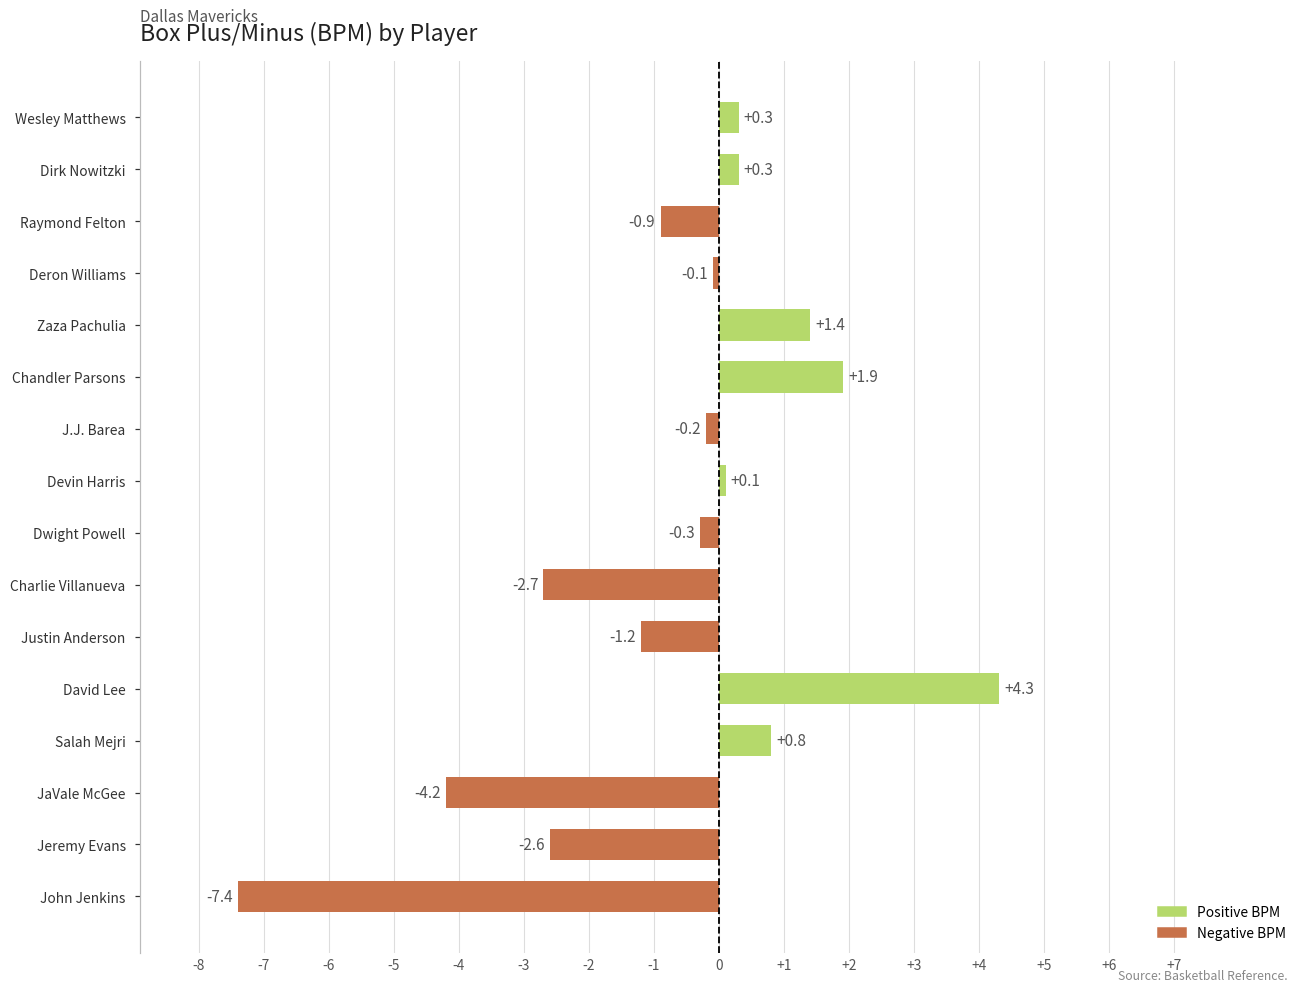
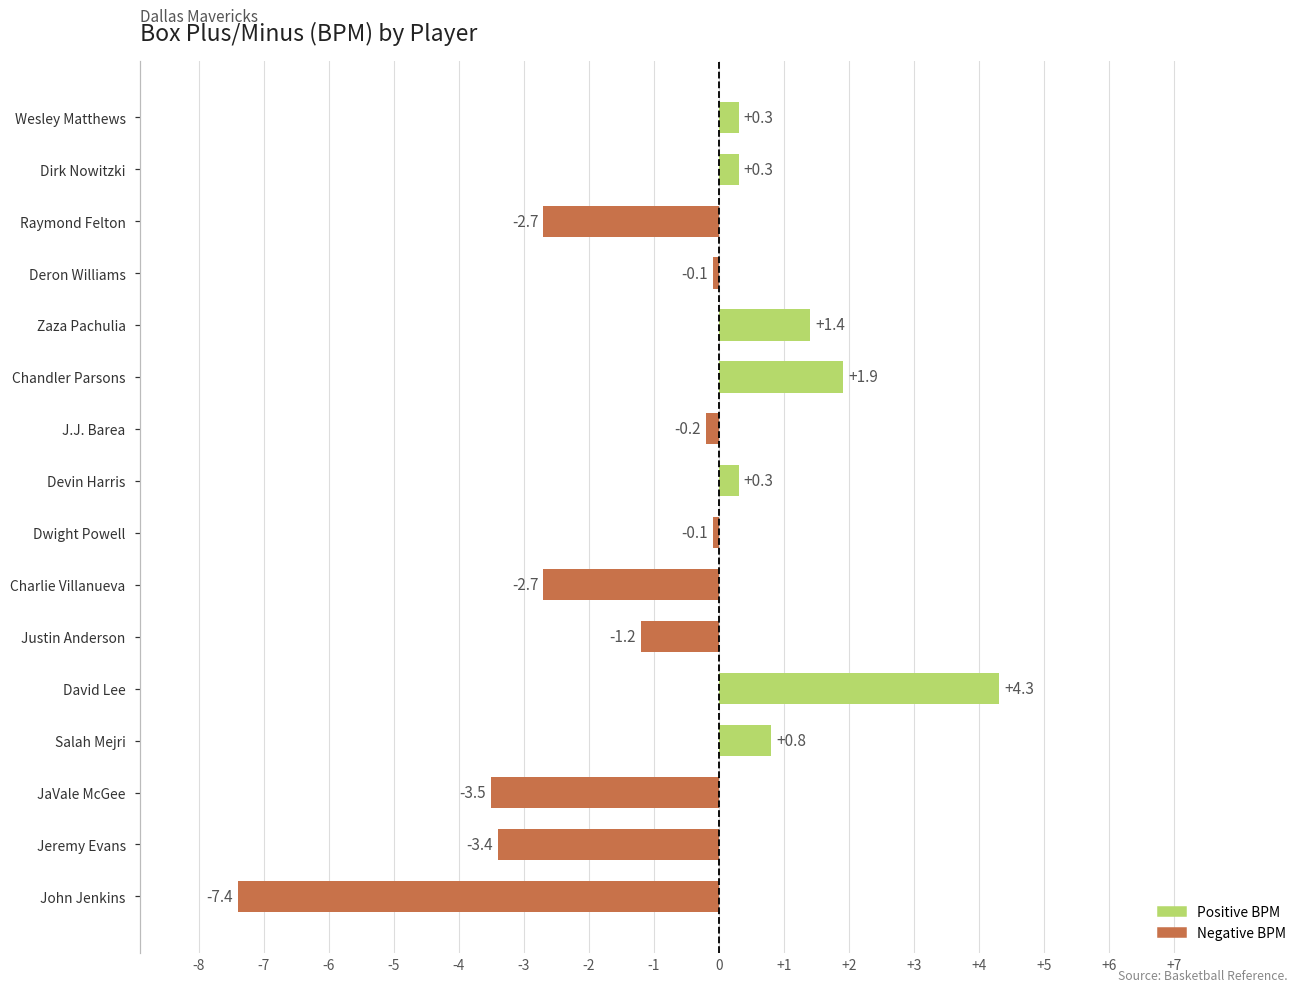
  {
    "Wesley Matthews": "+0.3",
    "Dirk Nowitzki": "+0.3",
-   "Raymond Felton": "-0.9",
+   "Raymond Felton": "-2.7",
    "Deron Williams": "-0.1",
    "Zaza Pachulia": "+1.4",
    "Chandler Parsons": "+1.9",
    "J.J. Barea": "-0.2",
-   "Devin Harris": "+0.1",
-   "Dwight Powell": "-0.3",
+   "Devin Harris": "+0.3",
+   "Dwight Powell": "-0.1",
    "Charlie Villanueva": "-2.7",
    "Justin Anderson": "-1.2",
    "David Lee": "+4.3",
    "Salah Mejri": "+0.8",
-   "JaVale McGee": "-4.2",
-   "Jeremy Evans": "-2.6",
+   "JaVale McGee": "-3.5",
+   "Jeremy Evans": "-3.4",
    "John Jenkins": "-7.4"
  }
